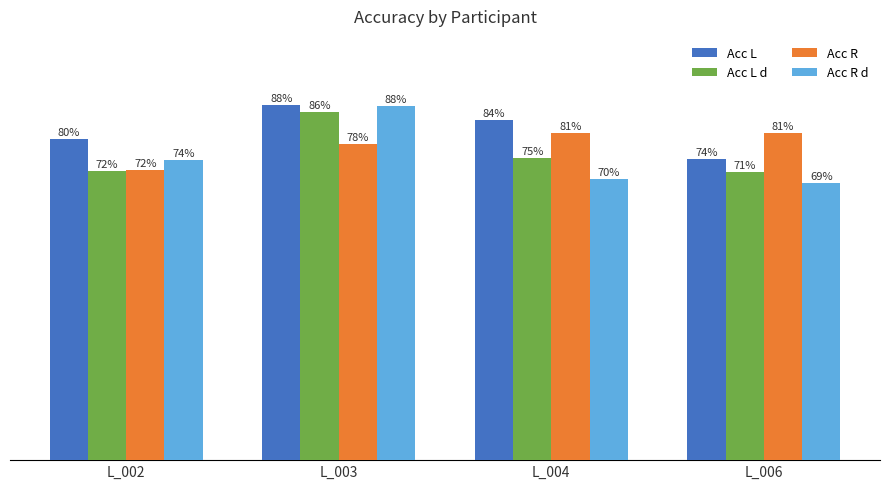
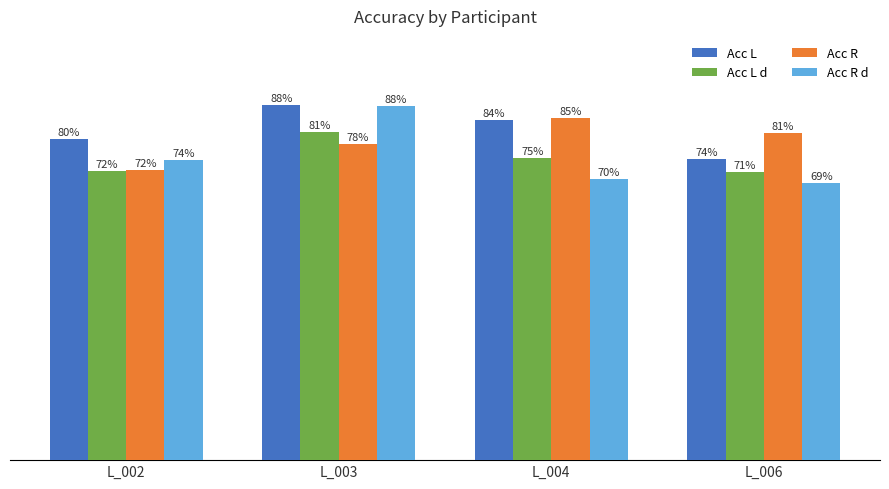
  {
    "Acc L": {
      "L_002": "80%",
      "L_003": "88%",
      "L_004": "84%",
      "L_006": "74%"
    },
    "Acc L d": {
      "L_002": "72%",
-     "L_003": "86%",
+     "L_003": "81%",
      "L_004": "75%",
      "L_006": "71%"
    },
    "Acc R": {
      "L_002": "72%",
      "L_003": "78%",
-     "L_004": "81%",
+     "L_004": "85%",
      "L_006": "81%"
    },
    "Acc R d": {
      "L_002": "74%",
      "L_003": "88%",
      "L_004": "70%",
      "L_006": "69%"
    }
  }
